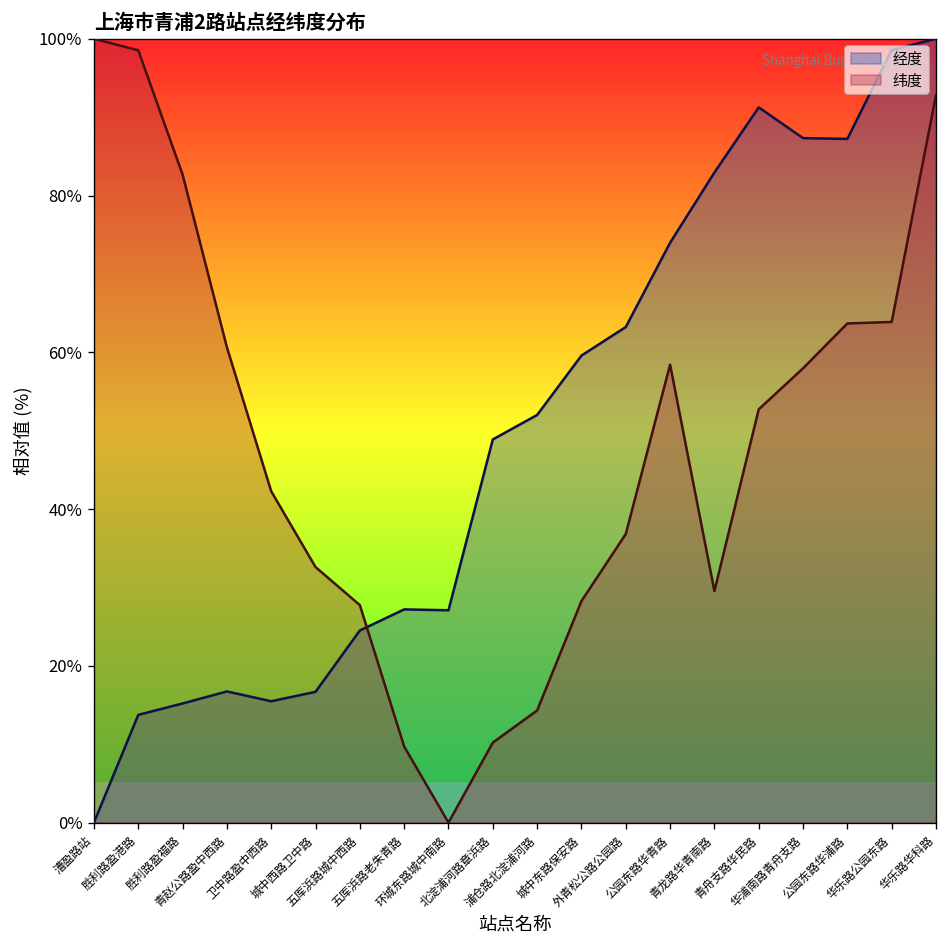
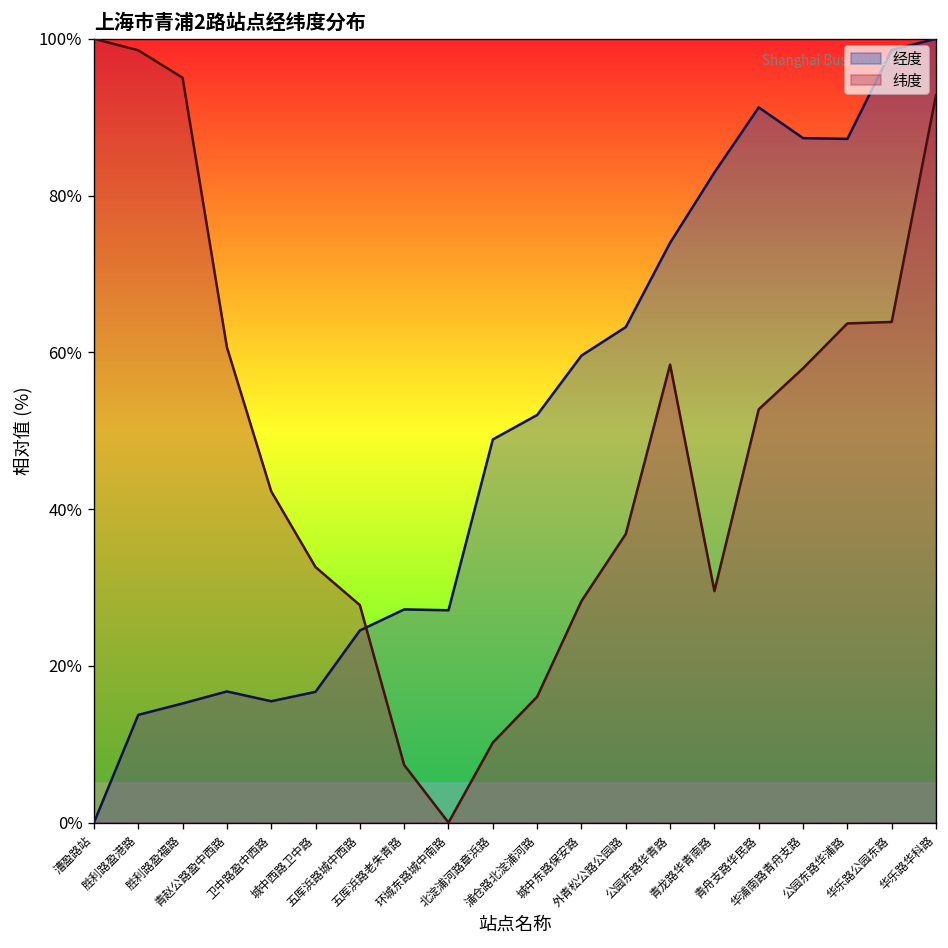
  {
    "经度": {
      "胜利路盈港路": "14%",
      "胜利路盈福路": "15%",
      "青赵公路盈中西路": "17%",
      "卫中路盈中西路": "15%",
      "城中西路卫中路": "17%",
      "五厍浜路城中西路": "25%",
      "五厍浜路老朱青路": "27%",
      "环城东路城中南路": "27%",
      "北淀浦河路章浜路": "49%",
      "浦仓路北淀浦河路": "52%",
      "城中东路保安路": "60%",
      "外青松公路公园路": "63%",
      "公园东路华青路": "74%",
      "青龙路华青南路": "83%",
      "青舟支路华民路": "91%",
      "华浦南路青舟支路": "87%",
      "公园东路华浦路": "87%",
      "华乐路华科路": "100%"
    },
    "纬度": {
      "漕盈路站": "100%",
      "胜利路盈港路": "99%",
-     "胜利路盈福路": "83%",
+     "胜利路盈福路": "95%",
      "青赵公路盈中西路": "61%",
      "卫中路盈中西路": "42%",
      "城中西路卫中路": "33%",
      "五厍浜路城中西路": "28%",
-     "五厍浜路老朱青路": "10%",
+     "五厍浜路老朱青路": "7%",
      "北淀浦河路章浜路": "10%",
-     "浦仓路北淀浦河路": "14%",
+     "浦仓路北淀浦河路": "16%",
      "城中东路保安路": "28%",
      "外青松公路公园路": "37%",
      "公园东路华青路": "58%",
      "青龙路华青南路": "30%",
      "青舟支路华民路": "53%",
      "华浦南路青舟支路": "58%",
      "公园东路华浦路": "64%",
      "华乐路公园东路": "64%",
      "华乐路华科路": "93%"
    }
  }
